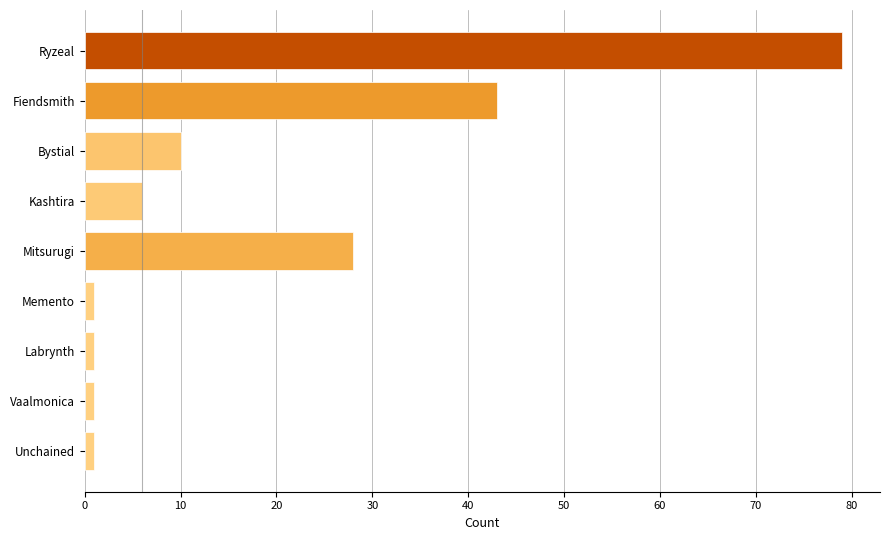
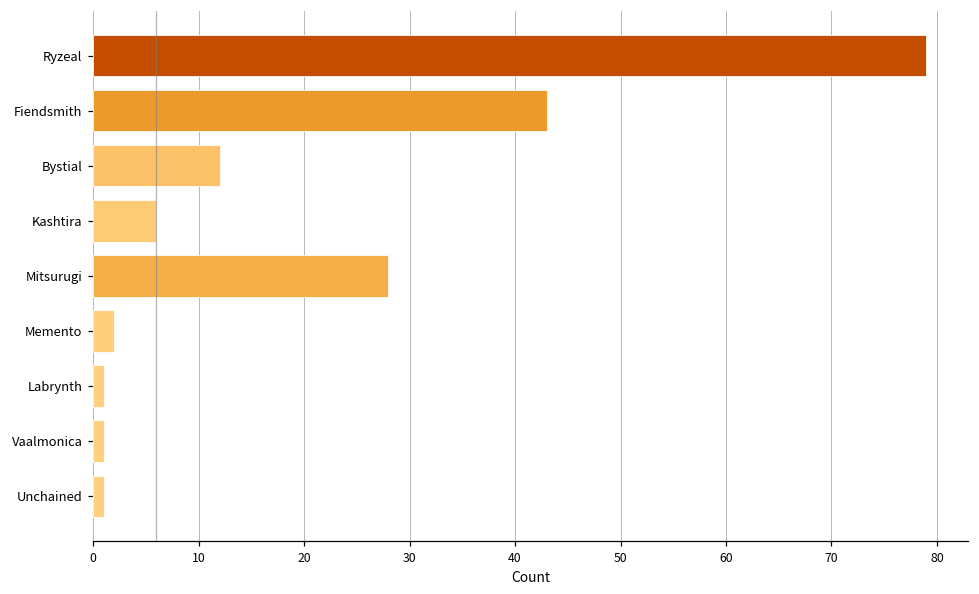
  {
    "Ryzeal": 79,
    "Fiendsmith": 43,
-   "Bystial": 10,
+   "Bystial": 12,
    "Kashtira": 6,
    "Mitsurugi": 28,
-   "Memento": 1,
+   "Memento": 2,
    "Labrynth": 1,
    "Vaalmonica": 1,
    "Unchained": 1
  }
